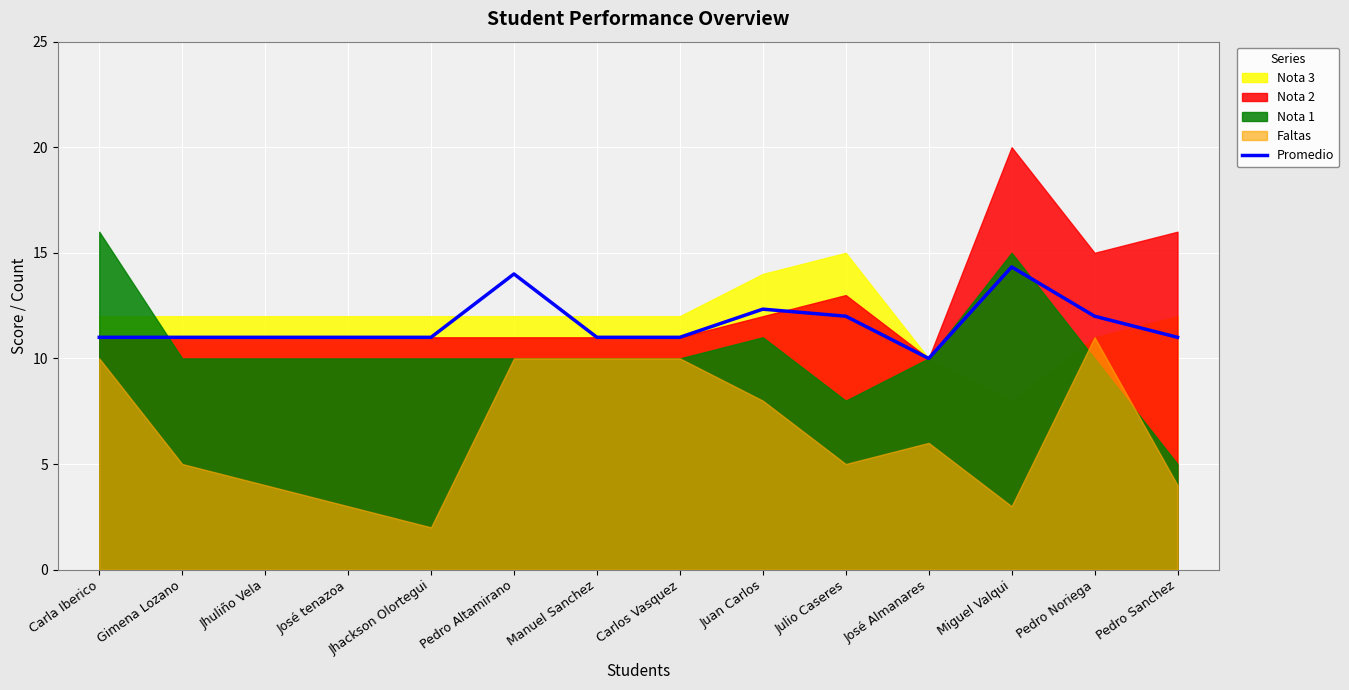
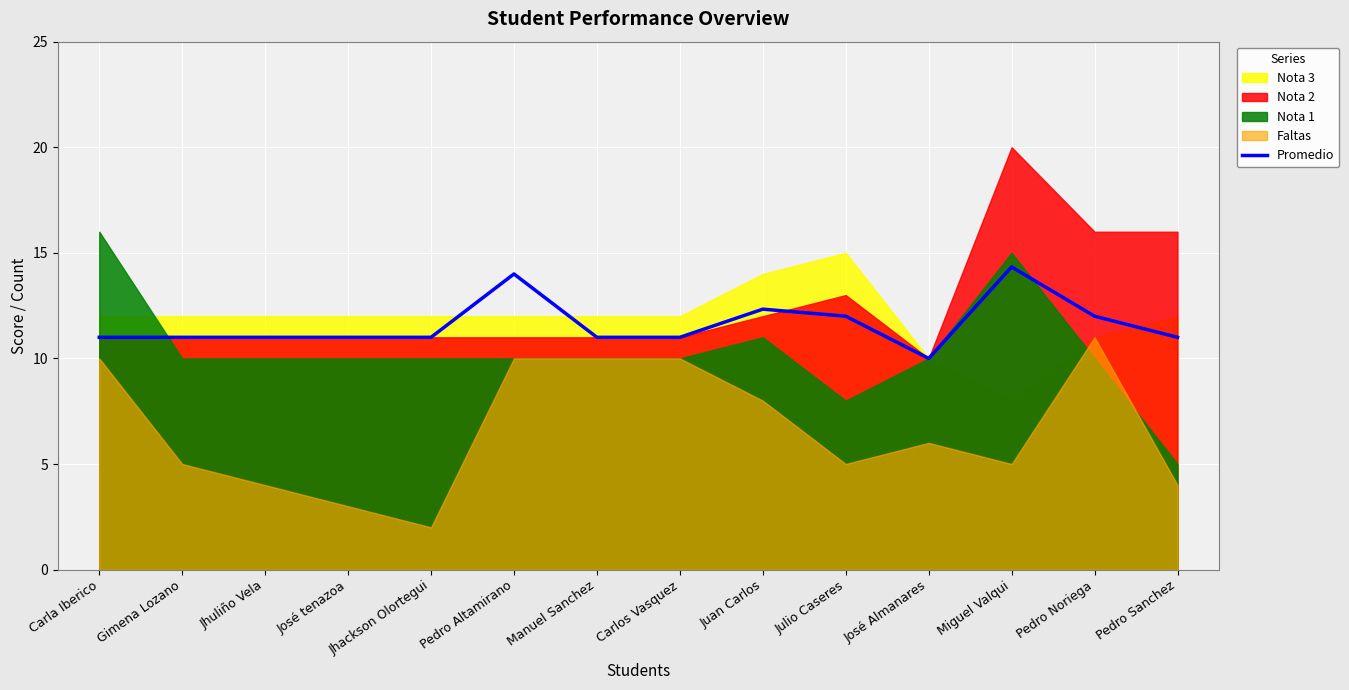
  {
    "Nota 3": {
      "Carla Iberico": 12,
      "Gimena Lozano": 12,
      "Jhuliño Vela": 12,
      "José tenazoa": 12,
      "Jhackson Olortegui": 12,
      "Pedro Altamirano": 12,
      "Manuel Sanchez": 12,
      "Carlos Vasquez": 12,
      "Juan Carlos": 14,
      "Julio Caseres": 15,
      "Miguel Valqui": 8,
      "Pedro Sanchez": 12
    },
    "Promedio": {
      "Pedro Altamirano": 14,
      "Juan Carlos": 12.3,
      "Julio Caseres": 12,
      "Miguel Valqui": 14.3,
      "Pedro Noriega": 12,
      "Pedro Sanchez": 11
    },
    "Nota 2": {
      "Pedro Altamirano": 11,
      "Juan Carlos": 12,
      "Julio Caseres": 13,
      "Miguel Valqui": 20,
-     "Pedro Noriega": 15,
+     "Pedro Noriega": 16,
      "Pedro Sanchez": 16
    },
    "Nota 1": {
      "Carla Iberico": 16,
      "Gimena Lozano": 10,
      "Jhuliño Vela": 10,
      "José tenazoa": 10,
      "Jhackson Olortegui": 10,
      "Juan Carlos": 11,
      "Julio Caseres": 8,
      "Miguel Valqui": 15,
      "Pedro Noriega": 10,
      "Pedro Sanchez": 5
    },
    "Faltas": {
      "Carla Iberico": 10,
      "Gimena Lozano": 5,
      "Jhuliño Vela": 4,
      "José tenazoa": 3,
      "Jhackson Olortegui": 2,
      "Juan Carlos": 8,
      "Julio Caseres": 5,
      "José Almanares": 6,
-     "Miguel Valqui": 3,
+     "Miguel Valqui": 5,
      "Pedro Sanchez": 4
    }
  }
